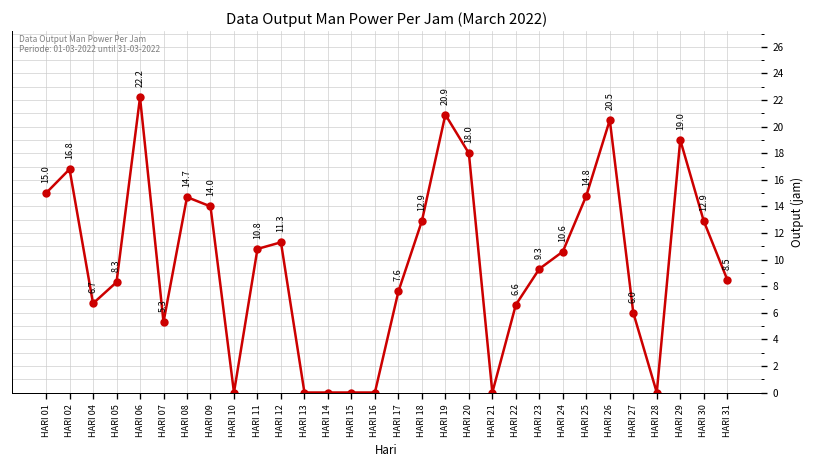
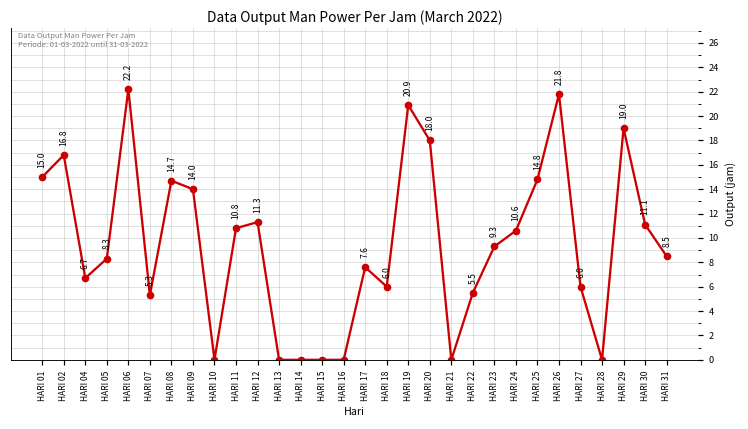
  {
    "HARI 01": 15.0,
    "HARI 02": 16.8,
    "HARI 04": 6.7,
    "HARI 05": 8.3,
    "HARI 06": 22.2,
    "HARI 07": 5.3,
    "HARI 08": 14.7,
    "HARI 09": 14.0,
    "HARI 11": 10.8,
    "HARI 12": 11.3,
    "HARI 17": 7.6,
-   "HARI 18": 12.9,
+   "HARI 18": 6.0,
    "HARI 19": 20.9,
    "HARI 20": 18.0,
-   "HARI 22": 6.6,
+   "HARI 22": 5.5,
    "HARI 23": 9.3,
    "HARI 24": 10.6,
    "HARI 25": 14.8,
-   "HARI 26": 20.5,
+   "HARI 26": 21.8,
    "HARI 27": 6.0,
    "HARI 29": 19.0,
-   "HARI 30": 12.9,
+   "HARI 30": 11.1,
    "HARI 31": 8.5
  }
